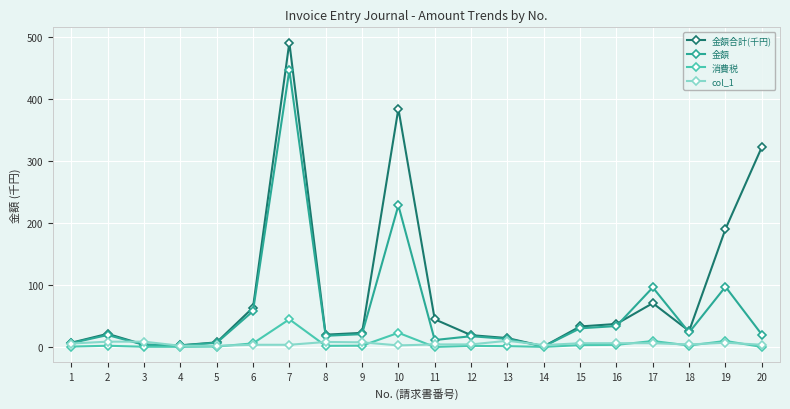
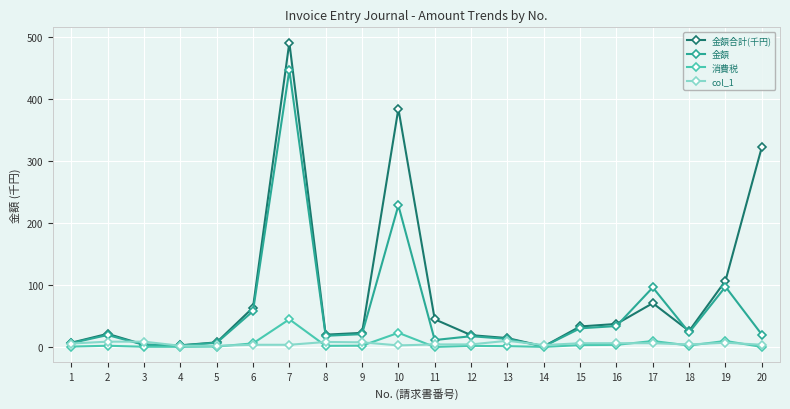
  {
    "金額合計(千円)": {
      "6": 60,
      "7": 490,
      "10": 380,
      "11": 40,
      "17": 70,
-     "19": 190,
+     "19": 110,
      "20": 320
    },
    "col_1": {
      "2": 10,
      "3": 10,
      "7": 0,
      "8": 10,
      "9": 10,
      "10": 0,
      "11": 0
    }
  }
